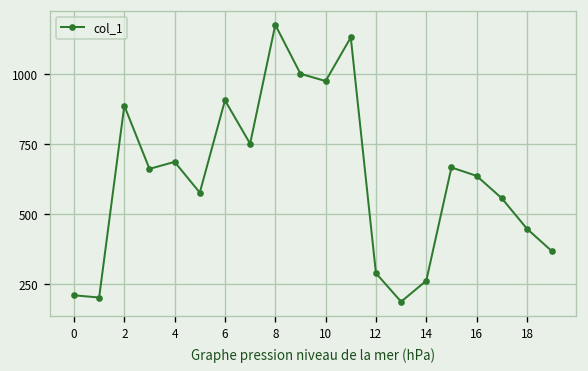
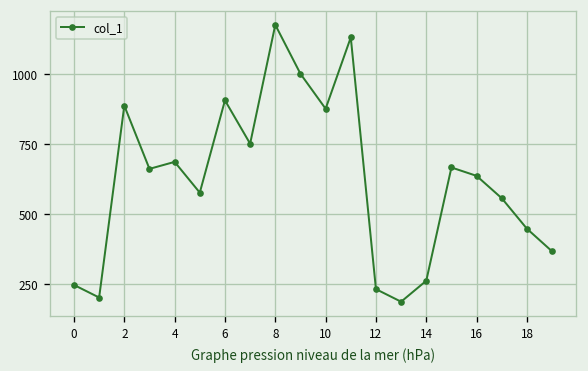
  {
-   "0": 210,
+   "0": 250,
    "2": 890,
    "4": 690,
    "6": 910,
    "8": 1180,
-   "10": 970,
-   "12": 290,
+   "10": 880,
+   "12": 230,
    "14": 260,
    "16": 640,
    "18": 450
  }
